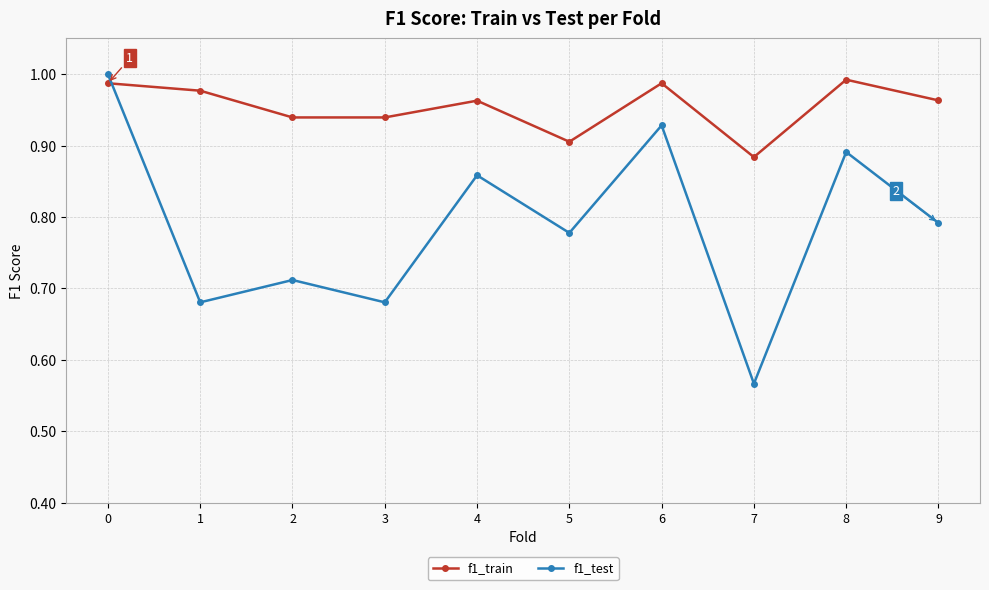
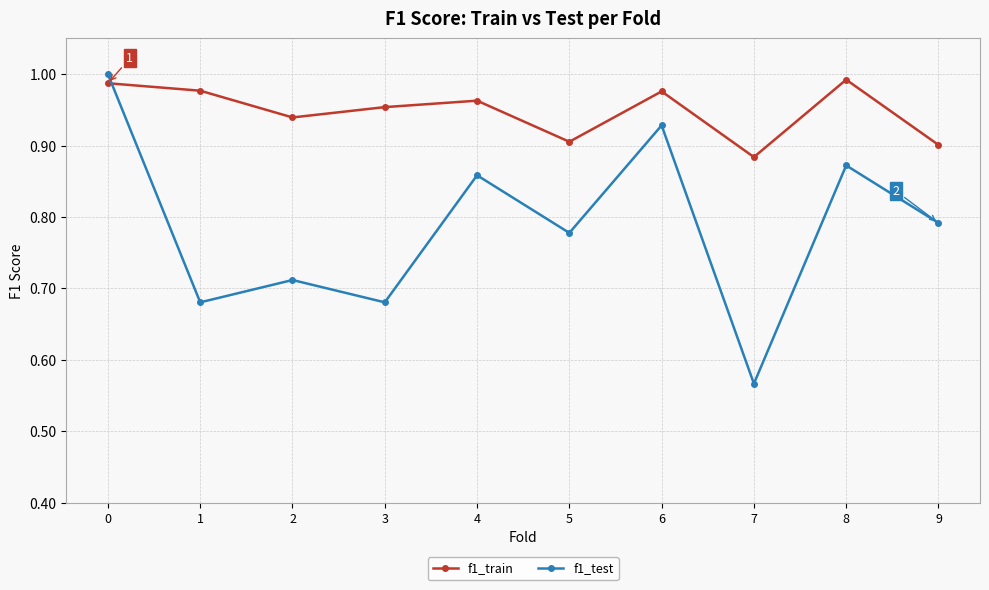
  {
    "f1_train": {
      "0": 0.99,
      "1": 0.98,
      "2": 0.94,
-     "3": 0.94,
+     "3": 0.95,
      "4": 0.96,
      "5": 0.91,
-     "6": 0.99,
+     "6": 0.98,
      "7": 0.88,
      "8": 0.99,
-     "9": 0.96
+     "9": 0.90
    },
    "f1_test": {
      "0": 1.00,
      "1": 0.68,
      "2": 0.71,
      "3": 0.68,
      "4": 0.86,
      "5": 0.78,
      "6": 0.93,
      "7": 0.57,
-     "8": 0.89,
+     "8": 0.87,
      "9": 0.79
    }
  }
